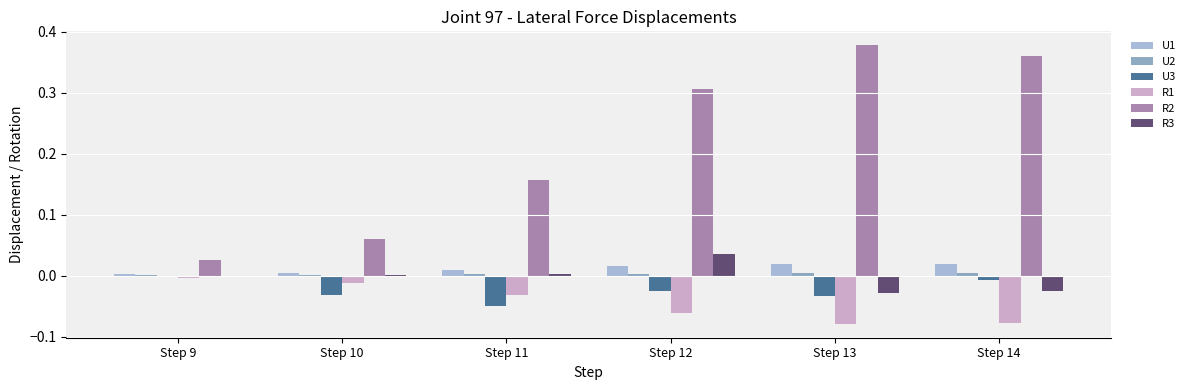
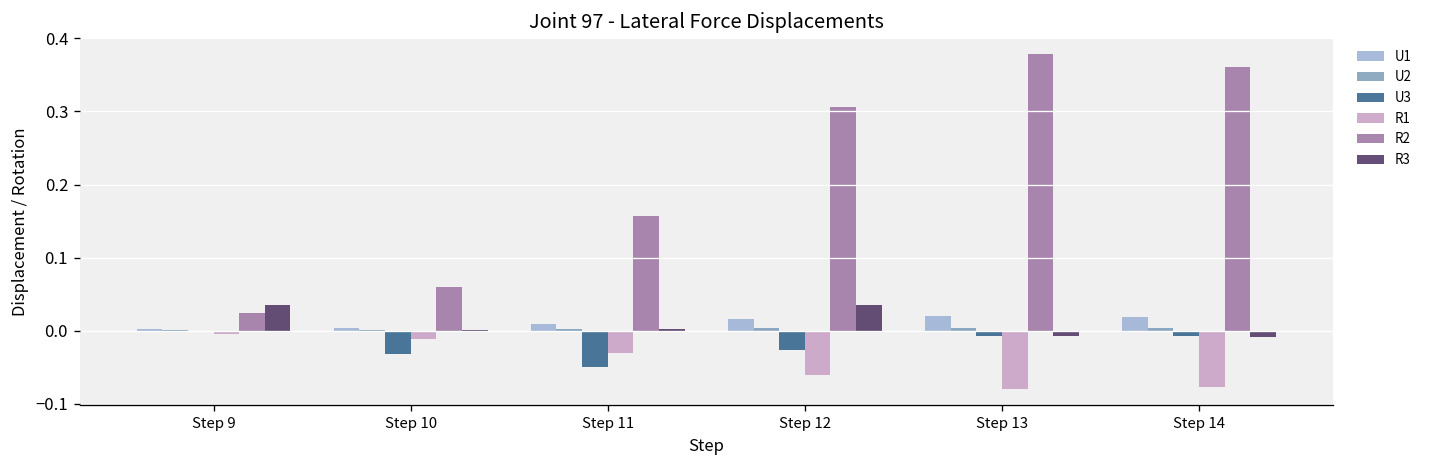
  {
    "U3": {
      "Step 10": -0.03,
      "Step 11": -0.05,
      "Step 12": -0.03,
-     "Step 13": -0.03,
+     "Step 13": -0.01,
      "Step 14": -0.01
    },
    "R3": {
-     "Step 9": 0.00,
+     "Step 9": 0.03,
      "Step 12": 0.04,
-     "Step 13": -0.03,
-     "Step 14": -0.02
+     "Step 13": -0.01,
+     "Step 14": -0.01
    }
  }
